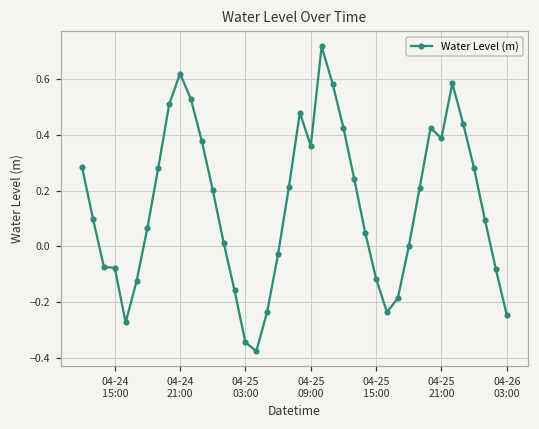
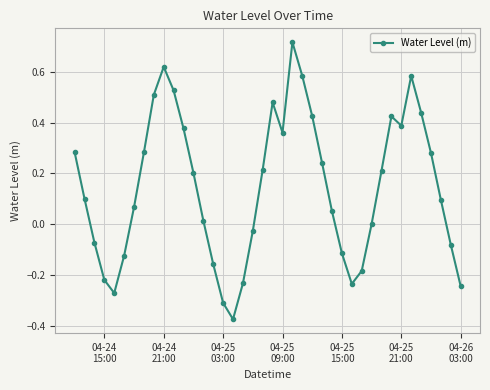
  {
-   "04-24 15:00": -0.08,
+   "04-24 15:00": -0.22,
    "04-24 21:00": 0.62,
-   "04-25 03:00": -0.34,
+   "04-25 03:00": -0.31,
    "04-25 09:00": 0.36,
    "04-25 15:00": -0.12,
    "04-25 21:00": 0.39,
    "04-26 03:00": -0.25
  }
